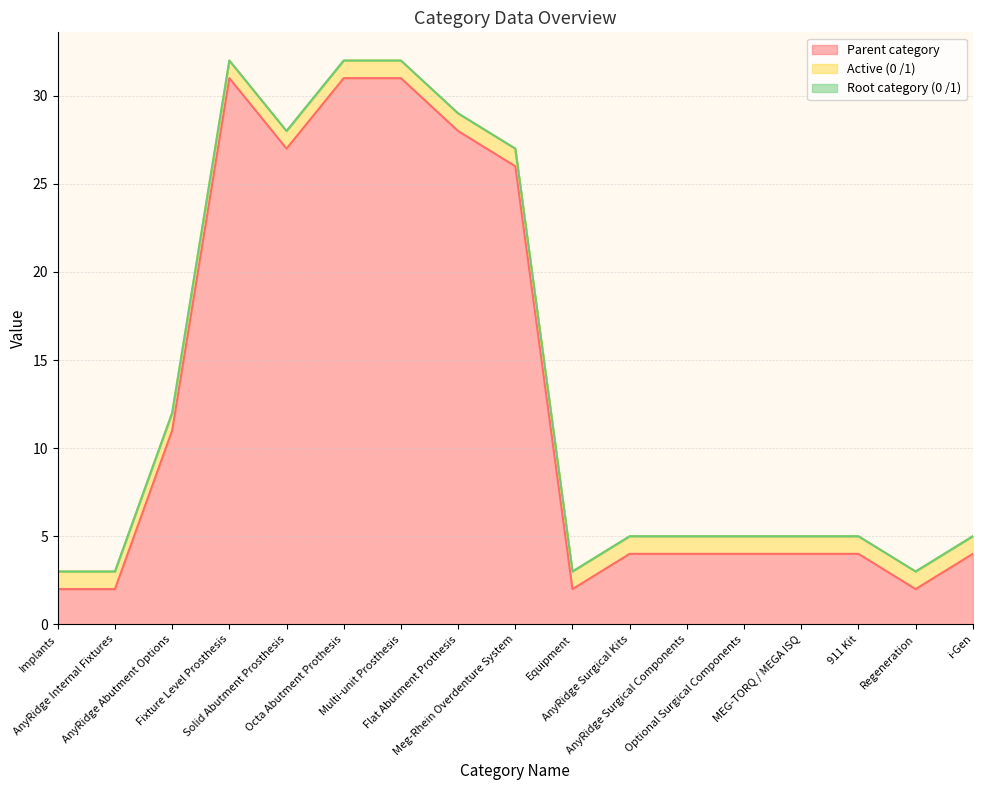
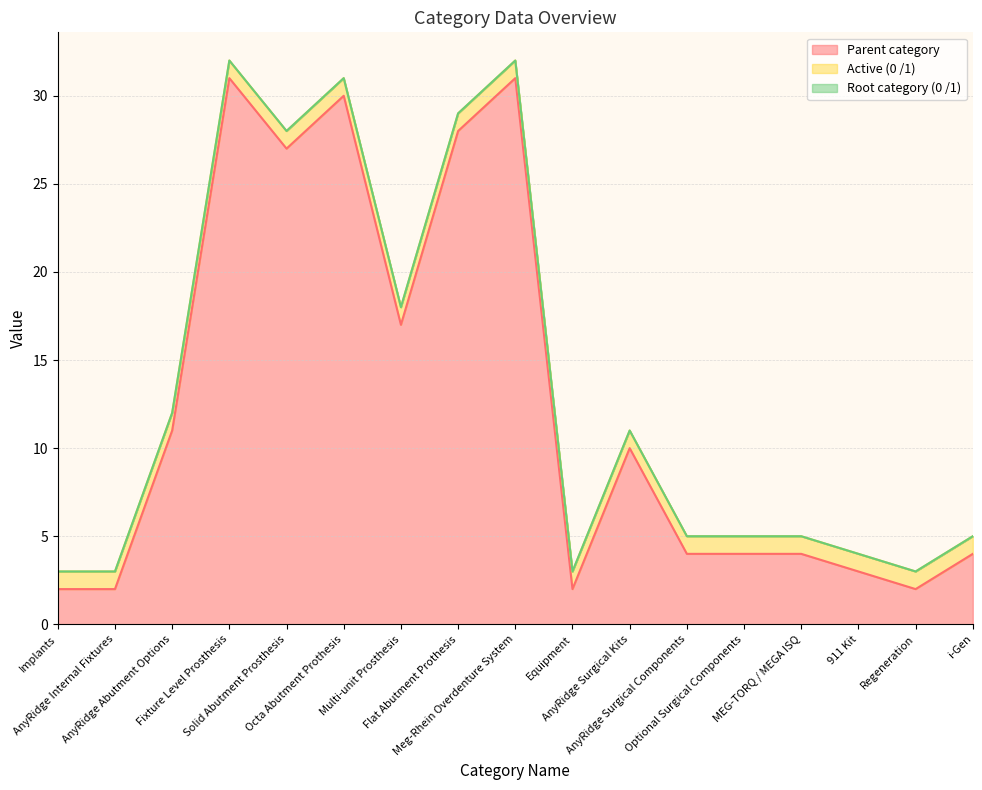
  {
    "Parent category": {
      "Implants": 2,
      "AnyRidge Internal Fixtures": 2,
      "AnyRidge Abutment Options": 11,
      "Fixture Level Prosthesis": 31,
      "Solid Abutment Prosthesis": 27,
-     "Octa Abutment Prothesis": 31,
-     "Multi-unit Prosthesis": 31,
+     "Octa Abutment Prothesis": 30,
+     "Multi-unit Prosthesis": 17,
      "Flat Abutment Prothesis": 28,
-     "Meg-Rhein Overdenture System": 26,
+     "Meg-Rhein Overdenture System": 31,
      "Equipment": 2,
-     "AnyRidge Surgical Kits": 4,
+     "AnyRidge Surgical Kits": 10,
      "AnyRidge Surgical Components": 4,
      "Optional Surgical Components": 4,
      "MEG-TORQ / MEGA ISQ": 4,
-     "911 Kit": 4,
+     "911 Kit": 3,
      "Regeneration": 2,
      "i-Gen": 4
    }
  }
